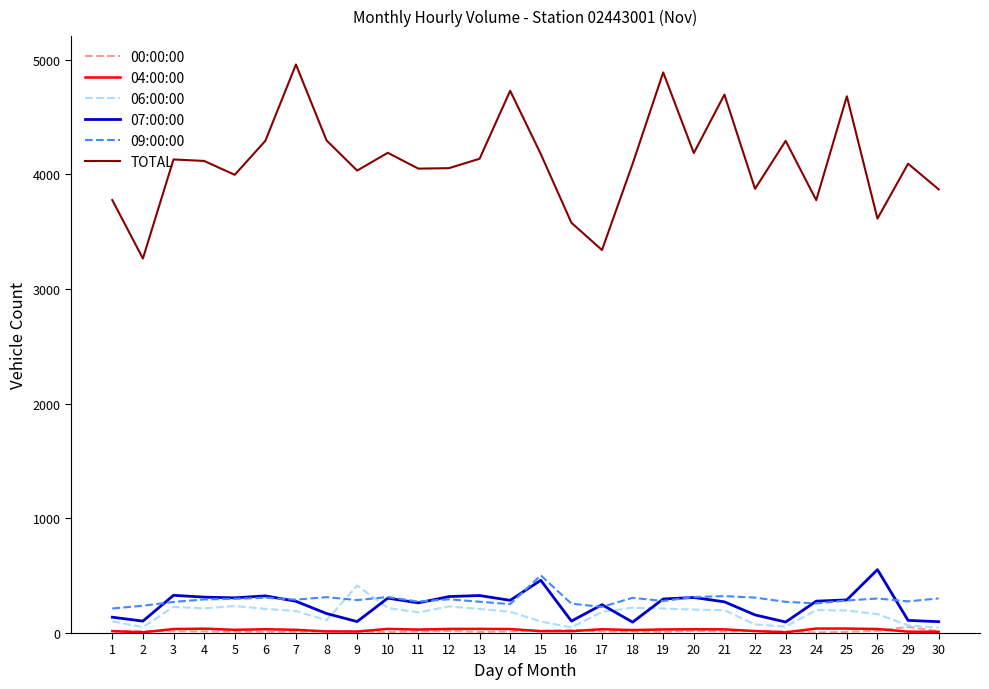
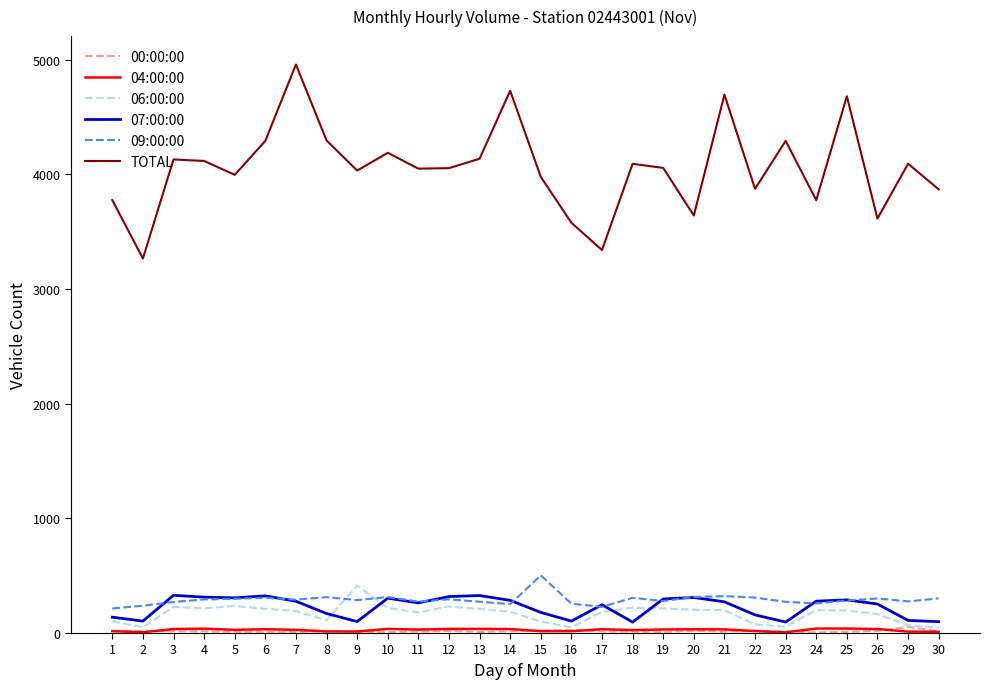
  {
    "00:00:00": {
      "4": 10,
      "6": 10,
      "10": 10,
      "13": 10,
      "24": 10,
      "25": 10
    },
    "04:00:00": {
      "4": 40,
      "6": 30,
      "10": 40,
      "13": 40,
      "24": 40,
      "25": 40,
      "29": 10
    },
    "06:00:00": {
      "1": 100,
      "2": 50,
      "3": 230,
      "4": 220,
      "5": 240,
      "6": 210,
      "7": 190,
      "8": 110,
      "9": 410,
      "10": 220,
      "11": 180,
      "12": 230,
      "13": 210,
      "14": 190,
      "15": 100,
      "17": 180,
      "18": 220,
      "19": 210,
      "20": 200,
      "21": 200,
      "22": 80,
      "23": 60,
      "24": 200,
      "25": 200,
      "26": 170,
      "30": 50
    },
    "07:00:00": {
      "1": 140,
      "2": 100,
      "3": 330,
      "8": 170,
      "9": 100,
      "12": 320,
      "13": 330,
      "14": 290,
-     "15": 460,
+     "15": 180,
      "16": 100,
      "18": 100,
      "21": 270,
      "22": 160,
      "23": 100,
-     "26": 550,
+     "26": 250,
      "29": 110,
      "30": 100
    },
    "09:00:00": {
      "1": 210,
      "2": 240,
      "3": 270,
      "8": 310,
      "9": 290,
      "12": 290,
      "13": 270,
      "14": 250,
      "15": 500,
      "16": 260,
      "18": 310,
      "21": 320,
      "22": 310,
      "23": 270,
      "26": 300,
      "29": 280,
      "30": 300
    },
    "TOTAL": {
      "1": 3780,
      "2": 3270,
      "3": 4130,
      "4": 4120,
      "5": 4000,
      "6": 4290,
      "7": 4960,
      "8": 4300,
      "9": 4030,
      "10": 4190,
      "11": 4050,
      "12": 4050,
      "13": 4140,
      "14": 4730,
-     "15": 4180,
+     "15": 3980,
      "16": 3580,
      "17": 3340,
      "18": 4090,
-     "19": 4890,
-     "20": 4190,
+     "19": 4060,
+     "20": 3640,
      "21": 4700,
      "22": 3870,
      "23": 4290,
      "24": 3780,
      "25": 4680,
      "26": 3610,
      "29": 4090,
      "30": 3870
    }
  }
